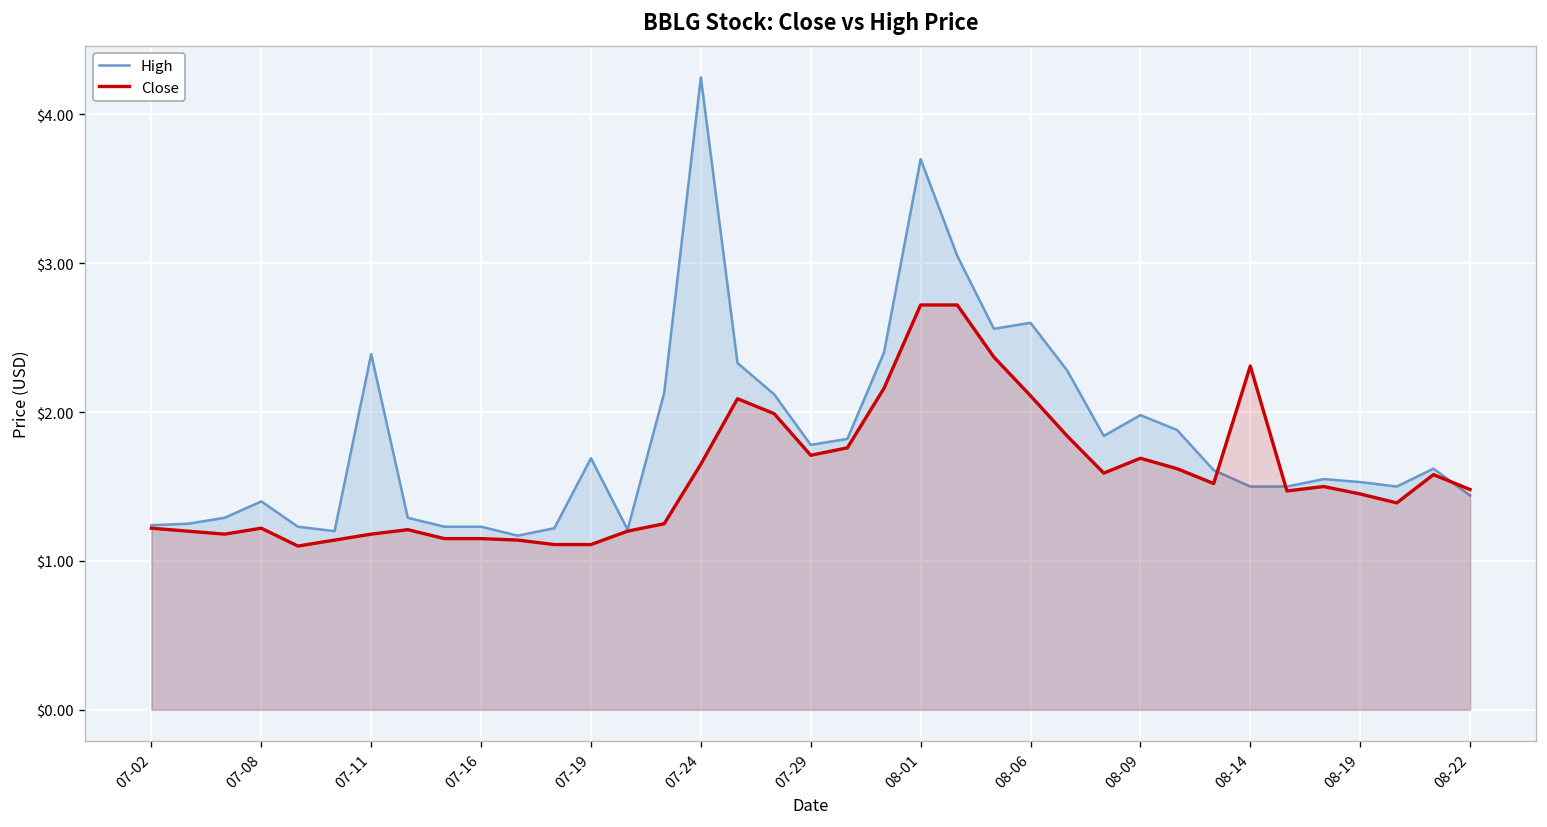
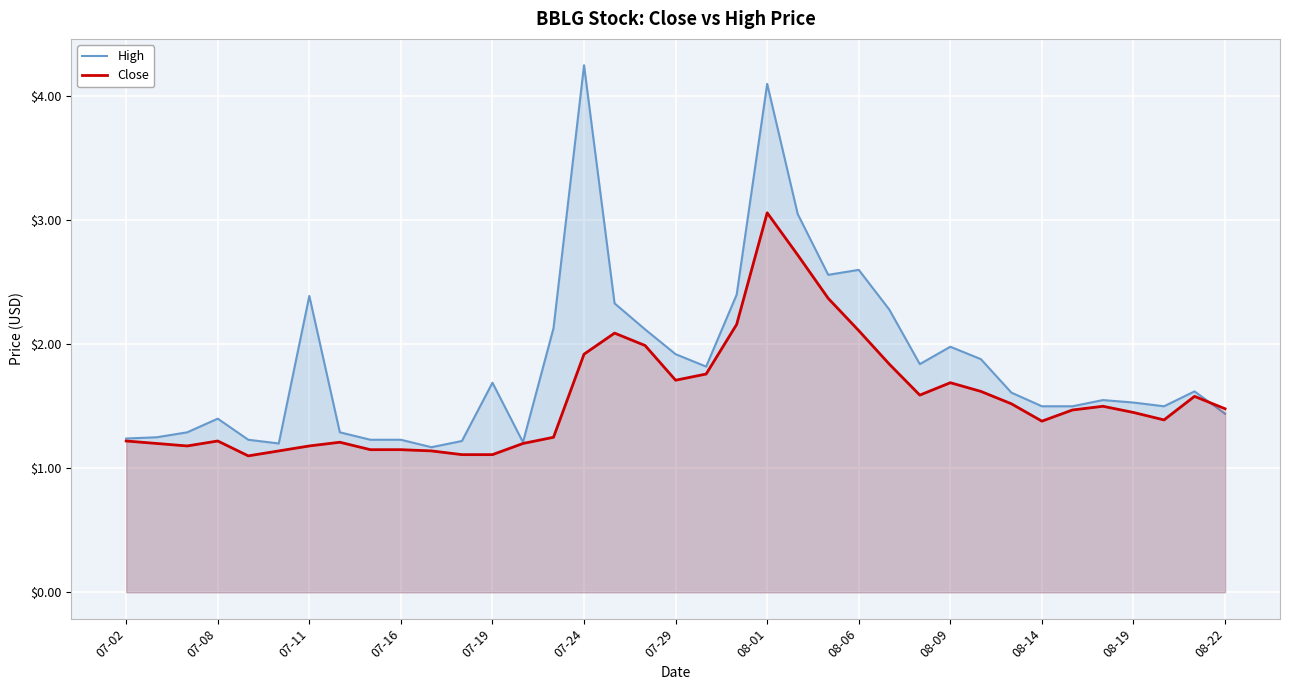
  {
    "High": {
      "07-08": "$1.40",
      "07-11": "$2.39",
      "07-16": "$1.23",
      "07-19": "$1.69",
      "07-24": "$4.25",
-     "07-29": "$1.78",
-     "08-01": "$3.7",
+     "07-29": "$1.92",
+     "08-01": "$4.1",
      "08-06": "$2.60",
      "08-09": "$1.98",
      "08-14": "$1.50",
      "08-19": "$1.53",
      "08-22": "$1.44"
    },
    "Close": {
      "07-08": "$1.22",
      "07-11": "$1.18",
      "07-16": "$1.15",
      "07-19": "$1.11",
-     "07-24": "$1.65",
+     "07-24": "$1.92",
      "07-29": "$1.71",
-     "08-01": "$2.72",
+     "08-01": "$3.06",
      "08-06": "$2.11",
      "08-09": "$1.69",
-     "08-14": "$2.31",
+     "08-14": "$1.38",
      "08-19": "$1.45",
      "08-22": "$1.48"
    }
  }
